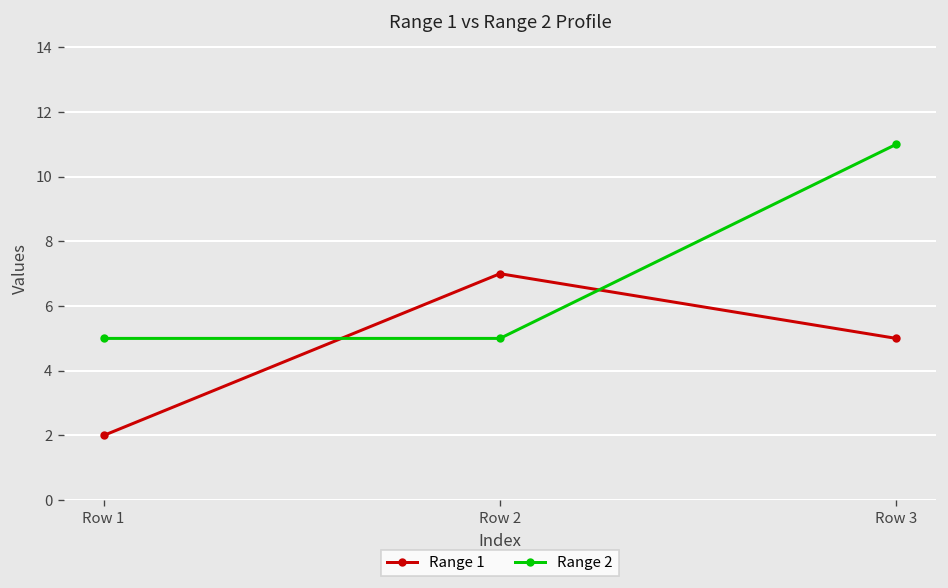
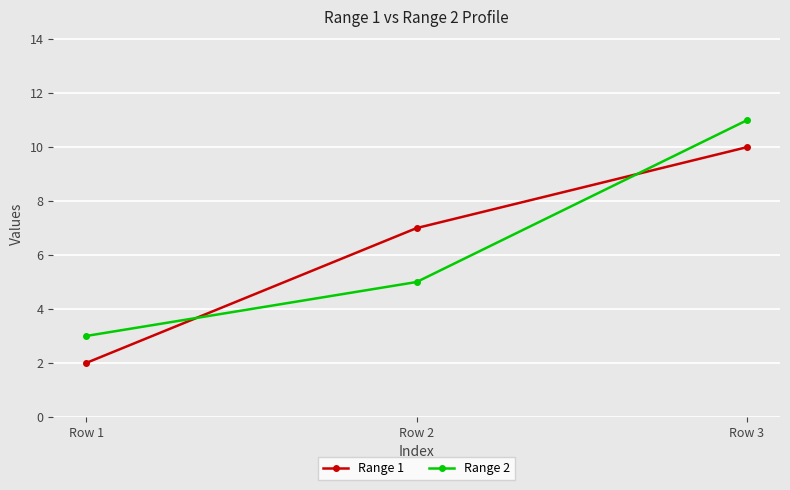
  {
    "Range 1": {
      "Row 1": 2,
      "Row 2": 7,
-     "Row 3": 5
+     "Row 3": 10
    },
    "Range 2": {
-     "Row 1": 5,
+     "Row 1": 3,
      "Row 2": 5,
      "Row 3": 11
    }
  }
